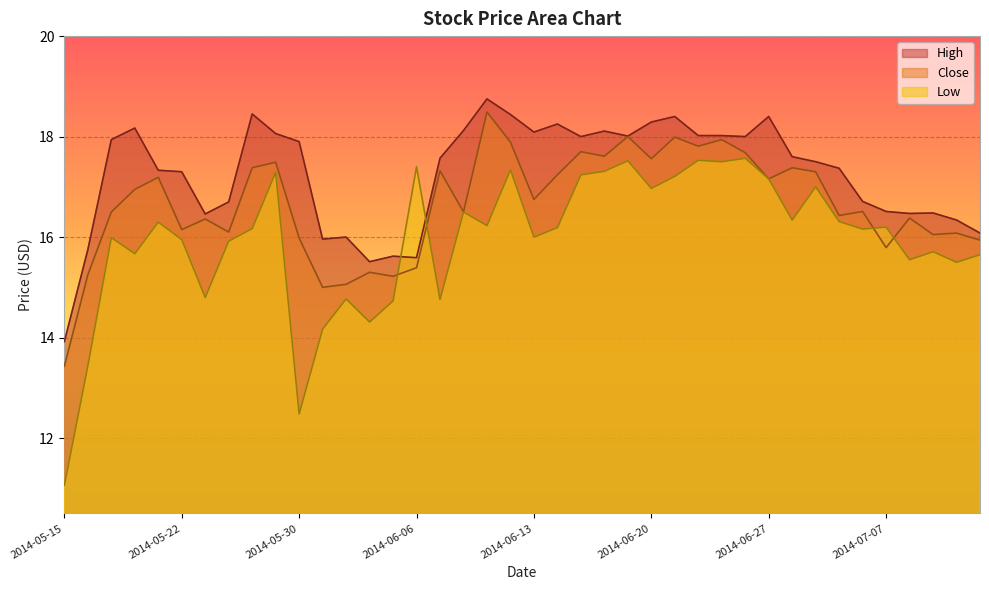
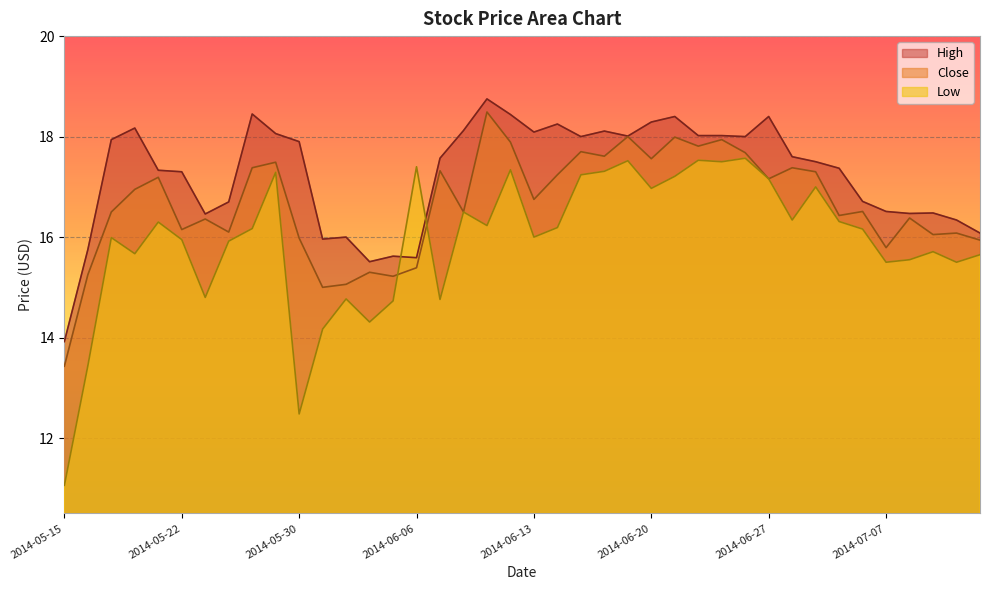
  {
    "Low": {
      "2014-05-15": 11.1,
      "2014-05-22": 16.0,
      "2014-05-30": 12.5,
      "2014-06-06": 17.4,
      "2014-06-13": 16.0,
      "2014-06-20": 17.0,
-     "2014-07-07": 16.2
+     "2014-07-07": 15.5
    }
  }
